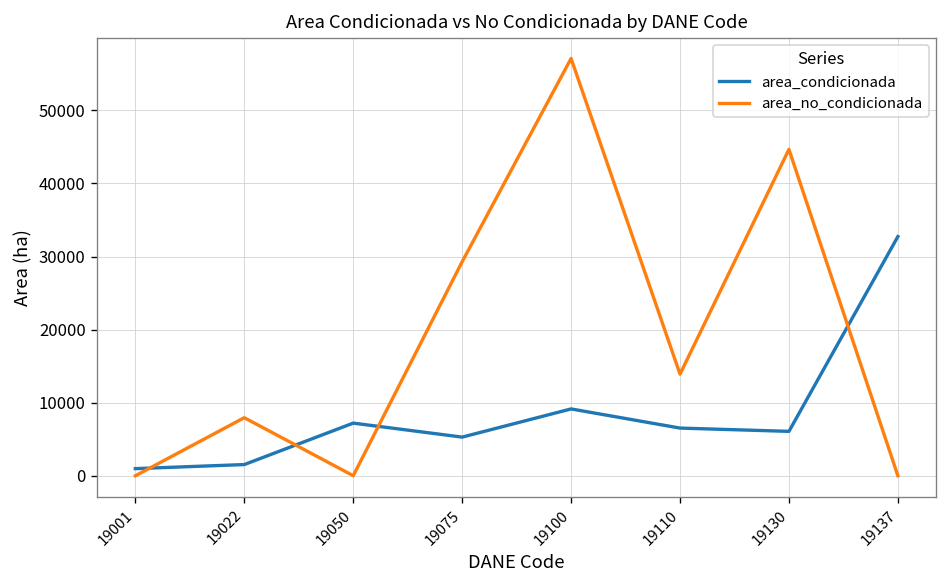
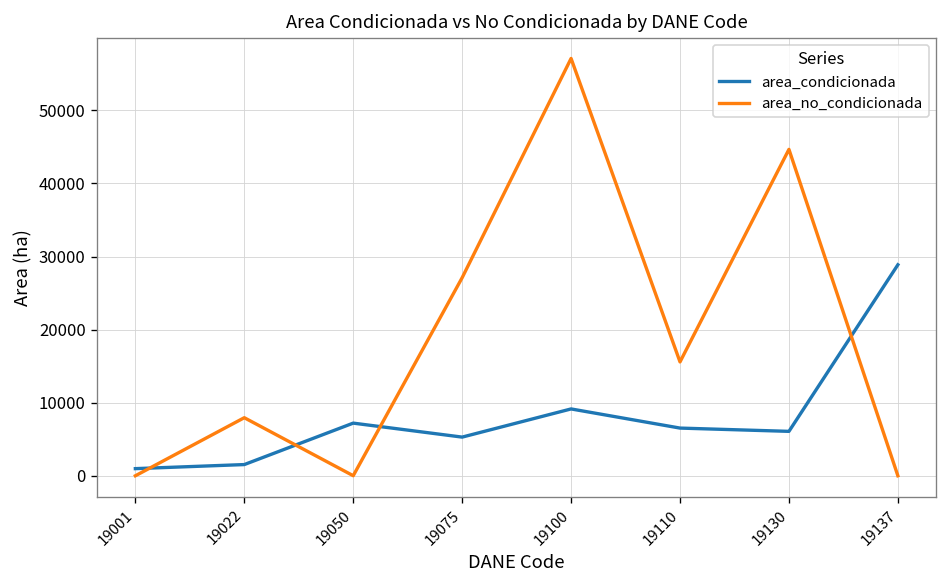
  {
    "area_condicionada": {
      "19001": 1000,
      "19022": 2000,
      "19050": 7000,
      "19075": 5000,
      "19100": 9000,
      "19110": 7000,
      "19130": 6000,
-     "19137": 33000
+     "19137": 29000
    },
    "area_no_condicionada": {
      "19001": 0,
      "19022": 8000,
      "19050": 0,
-     "19075": 29000,
+     "19075": 27000,
      "19100": 57000,
-     "19110": 14000,
+     "19110": 16000,
      "19130": 45000,
      "19137": 0
    }
  }
